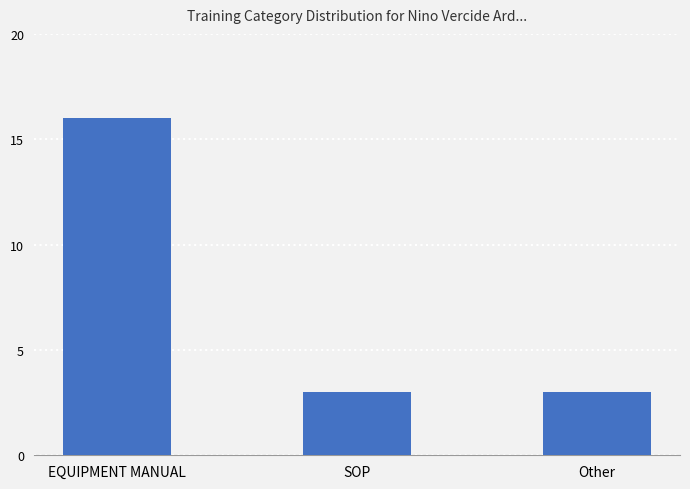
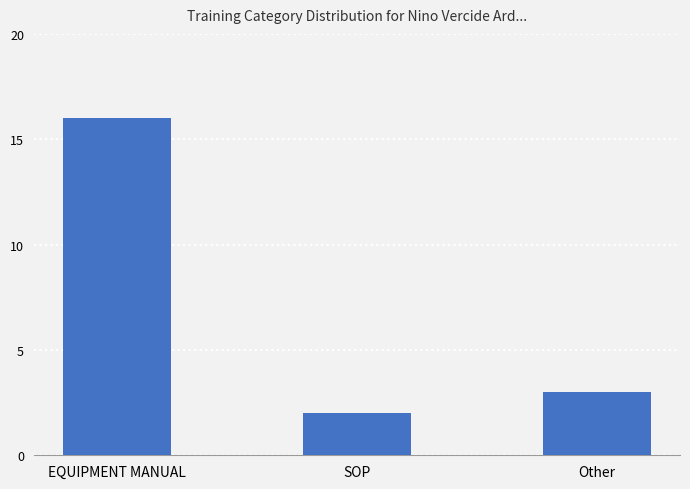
  {
    "EQUIPMENT MANUAL": 16,
-   "SOP": 3,
+   "SOP": 2,
    "Other": 3
  }
